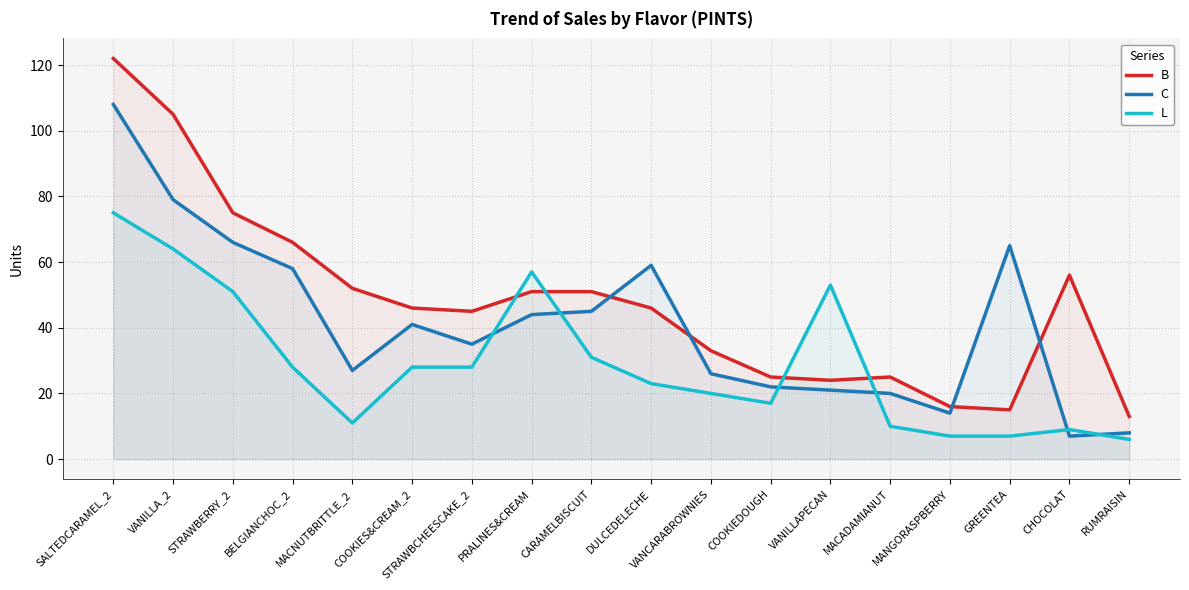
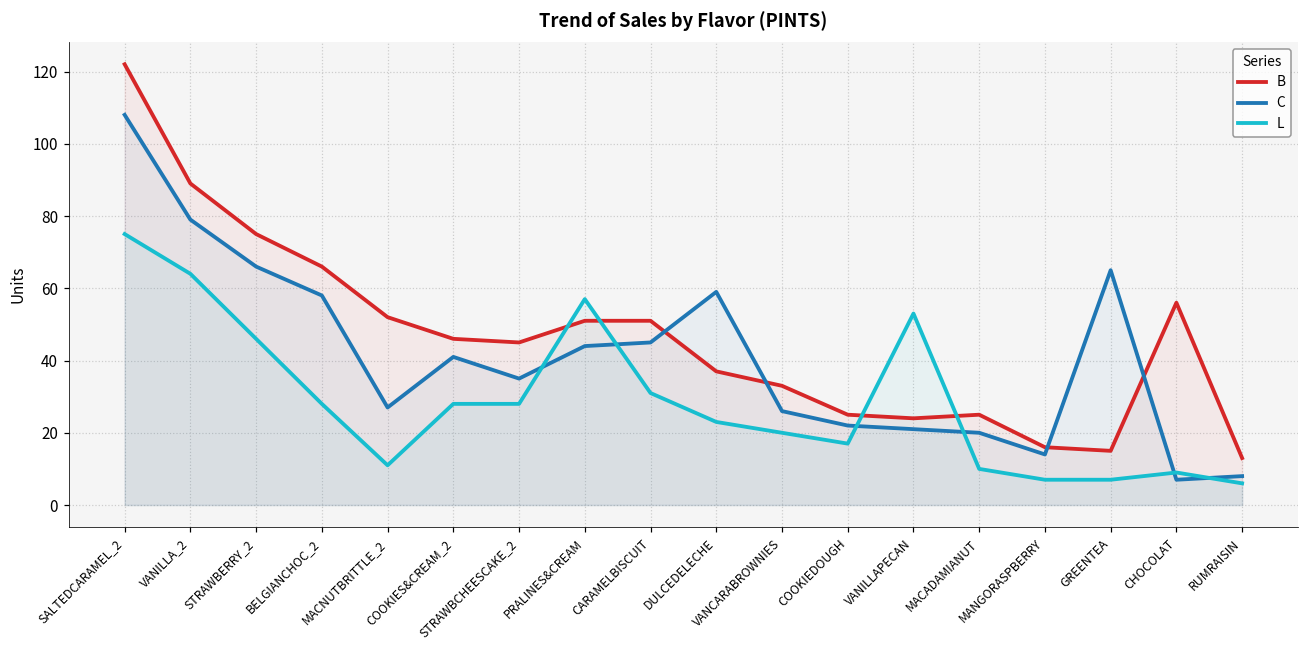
  {
    "B": {
      "SALTEDCARAMEL_2": 122,
-     "VANILLA_2": 105,
+     "VANILLA_2": 89,
      "STRAWBERRY_2": 75,
      "BELGIANCHOC_2": 66,
      "MACNUTBRITTLE_2": 52,
      "COOKIES&CREAM_2": 46,
      "STRAWBCHEESCAKE_2": 45,
      "PRALINES&CREAM": 51,
      "CARAMELBISCUIT": 51,
-     "DULCEDELECHE": 46,
+     "DULCEDELECHE": 37,
      "VANCARABROWNIES": 33,
      "COOKIEDOUGH": 25,
      "VANILLAPECAN": 24,
      "MACADAMIANUT": 25,
      "MANGORASPBERRY": 16,
      "GREENTEA": 15,
      "CHOCOLAT": 56,
      "RUMRAISIN": 13
    },
    "C": {
      "SALTEDCARAMEL_2": 108,
      "VANILLA_2": 79,
      "STRAWBERRY_2": 66,
      "BELGIANCHOC_2": 58,
      "MACNUTBRITTLE_2": 27,
      "COOKIES&CREAM_2": 41,
      "STRAWBCHEESCAKE_2": 35,
      "PRALINES&CREAM": 44,
      "CARAMELBISCUIT": 45,
      "DULCEDELECHE": 59,
      "VANCARABROWNIES": 26,
      "COOKIEDOUGH": 22,
      "VANILLAPECAN": 21,
      "MACADAMIANUT": 20,
      "MANGORASPBERRY": 14,
      "GREENTEA": 65,
      "CHOCOLAT": 7,
      "RUMRAISIN": 8
    },
    "L": {
      "SALTEDCARAMEL_2": 75,
      "VANILLA_2": 64,
-     "STRAWBERRY_2": 51,
+     "STRAWBERRY_2": 46,
      "BELGIANCHOC_2": 28,
      "MACNUTBRITTLE_2": 11,
      "COOKIES&CREAM_2": 28,
      "STRAWBCHEESCAKE_2": 28,
      "PRALINES&CREAM": 57,
      "CARAMELBISCUIT": 31,
      "DULCEDELECHE": 23,
      "VANCARABROWNIES": 20,
      "COOKIEDOUGH": 17,
      "VANILLAPECAN": 53,
      "MACADAMIANUT": 10,
      "MANGORASPBERRY": 7,
      "GREENTEA": 7,
      "CHOCOLAT": 9,
      "RUMRAISIN": 6
    }
  }
